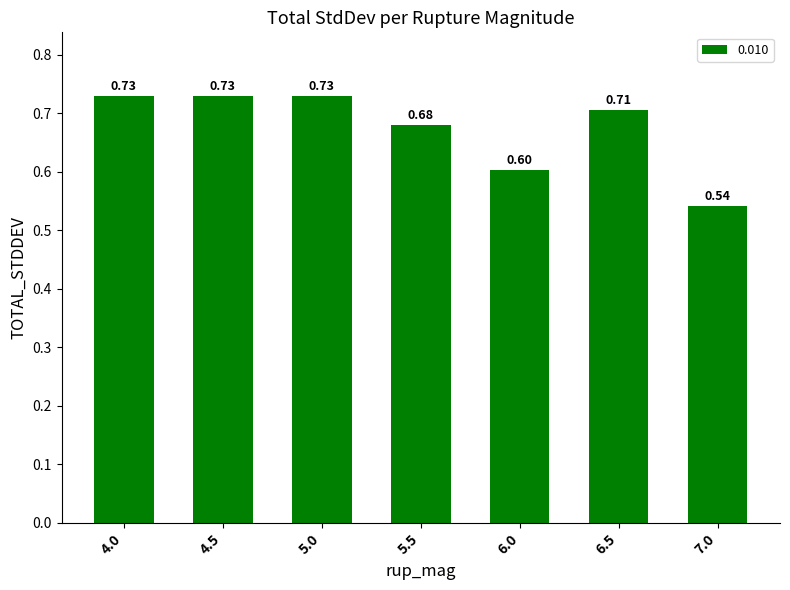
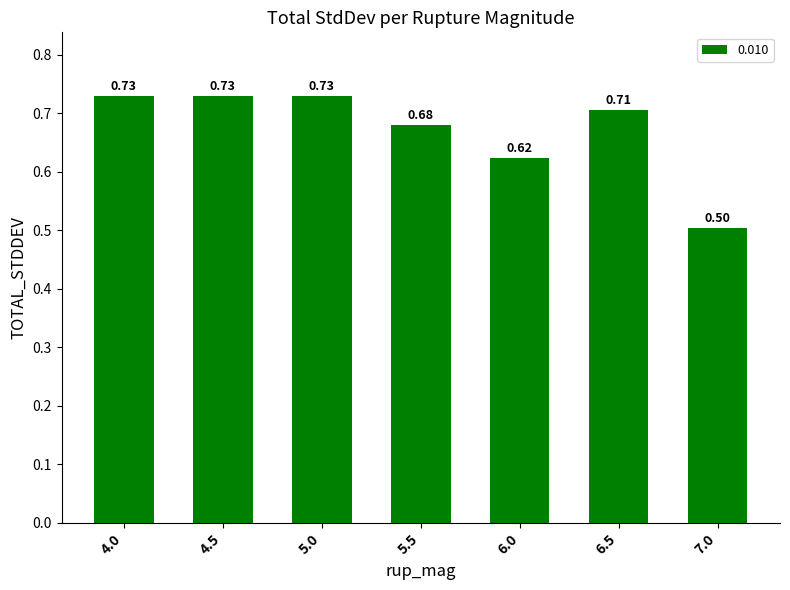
  {
    "4.0": 0.73,
    "4.5": 0.73,
    "5.0": 0.73,
    "5.5": 0.68,
-   "6.0": 0.60,
+   "6.0": 0.62,
    "6.5": 0.71,
-   "7.0": 0.54
+   "7.0": 0.50
  }
